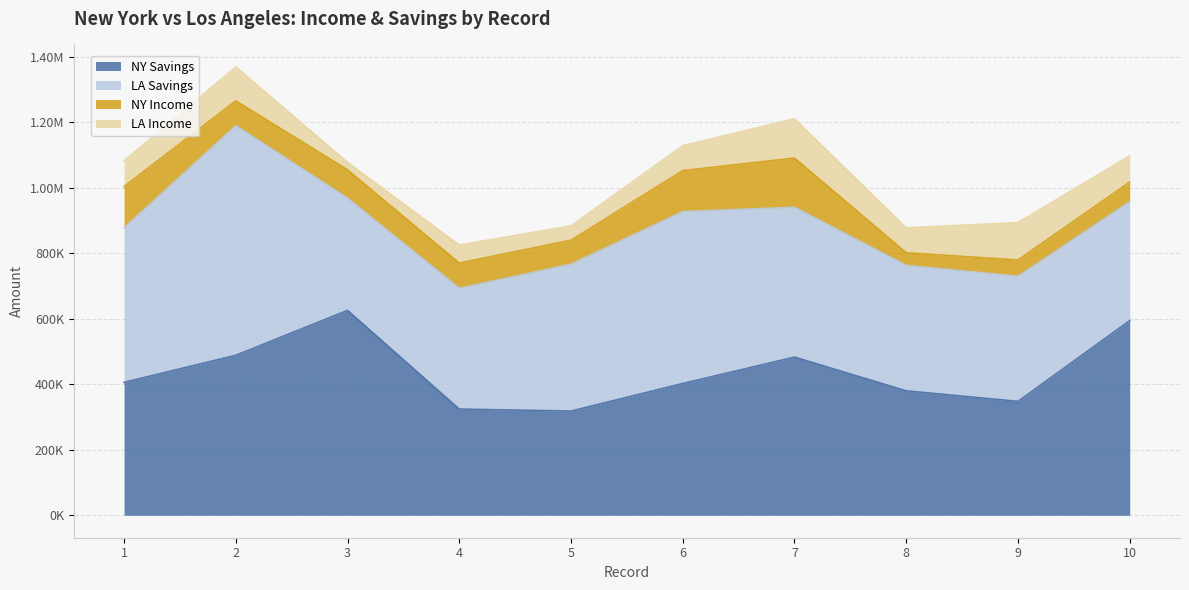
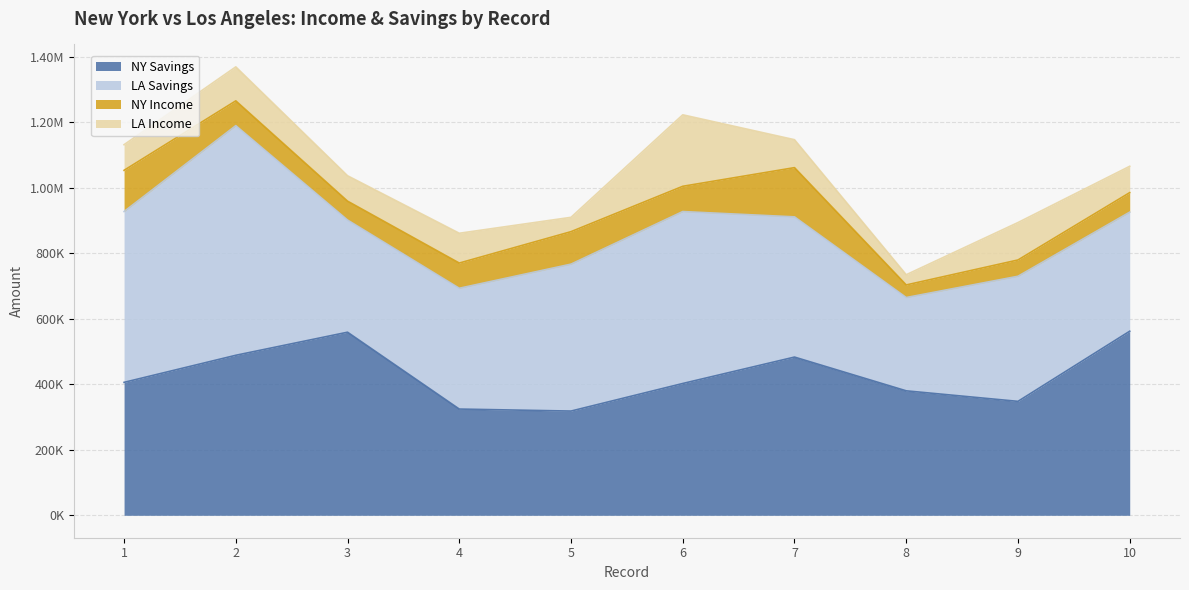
  {
    "NY Savings": {
      "1": 410000,
      "2": 490000,
-     "3": 630000,
+     "3": 560000,
      "4": 320000,
      "5": 320000,
      "6": 400000,
      "7": 480000,
      "8": 380000,
      "9": 350000,
-     "10": 590000
+     "10": 560000
    },
    "LA Savings": {
-     "1": 470000,
+     "1": 520000,
      "2": 700000,
      "3": 340000,
      "4": 370000,
      "5": 450000,
      "6": 520000,
-     "7": 460000,
-     "8": 380000,
+     "7": 430000,
+     "8": 280000,
      "9": 380000,
      "10": 360000
    },
    "NY Income": {
      "1": 130000,
      "2": 80000,
-     "3": 90000,
+     "3": 60000,
      "4": 80000,
-     "5": 70000,
-     "6": 130000,
+     "5": 100000,
+     "6": 80000,
      "7": 150000,
      "8": 40000,
      "9": 50000,
      "10": 60000
    },
    "LA Income": {
      "1": 80000,
      "2": 100000,
-     "3": 20000,
-     "4": 60000,
+     "3": 80000,
+     "4": 90000,
      "5": 40000,
-     "6": 80000,
-     "7": 120000,
-     "8": 80000,
+     "6": 220000,
+     "7": 90000,
+     "8": 30000,
      "9": 110000,
      "10": 80000
    }
  }
